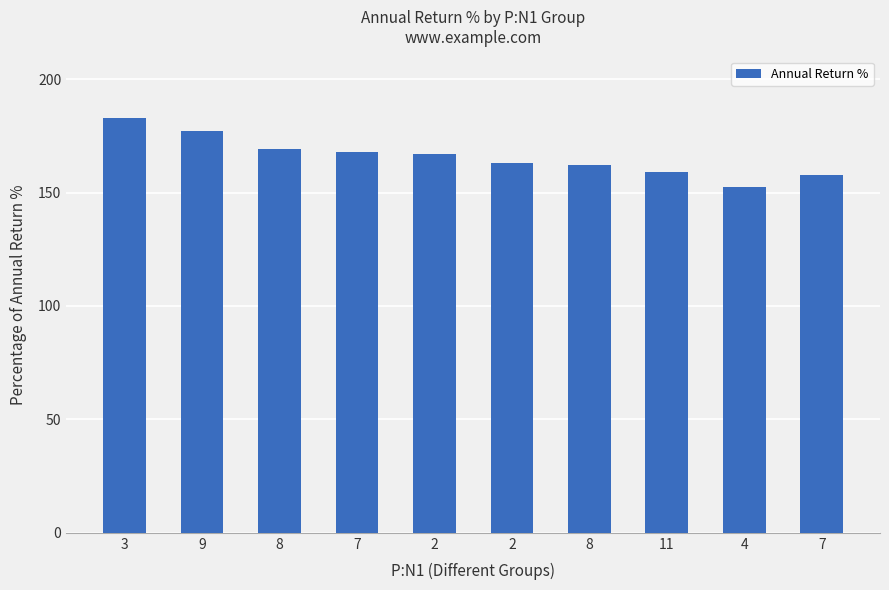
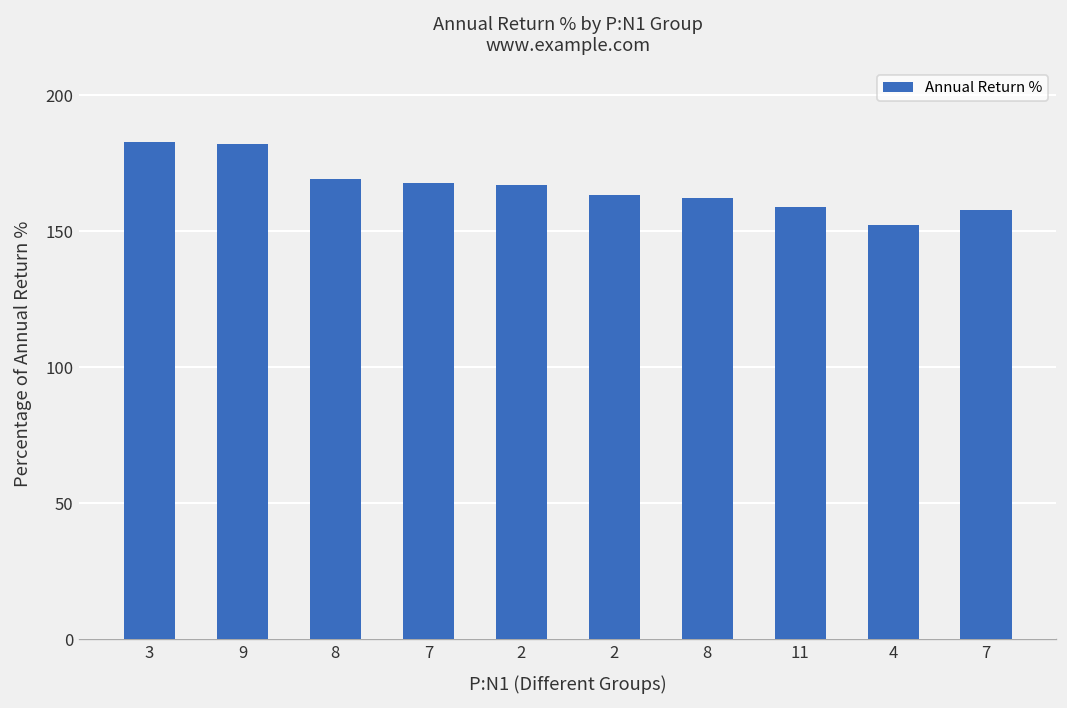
  {
    "3": 183,
-   "9": 177,
+   "9": 182,
    "11": 159,
    "4": 152
  }
